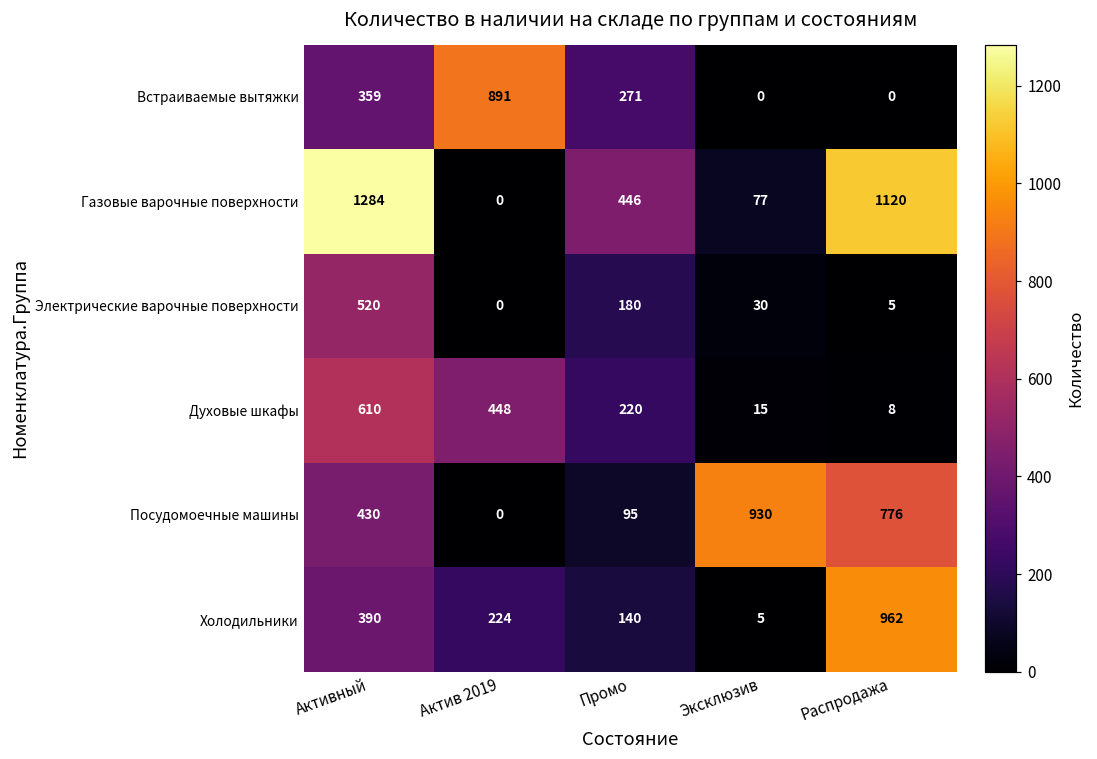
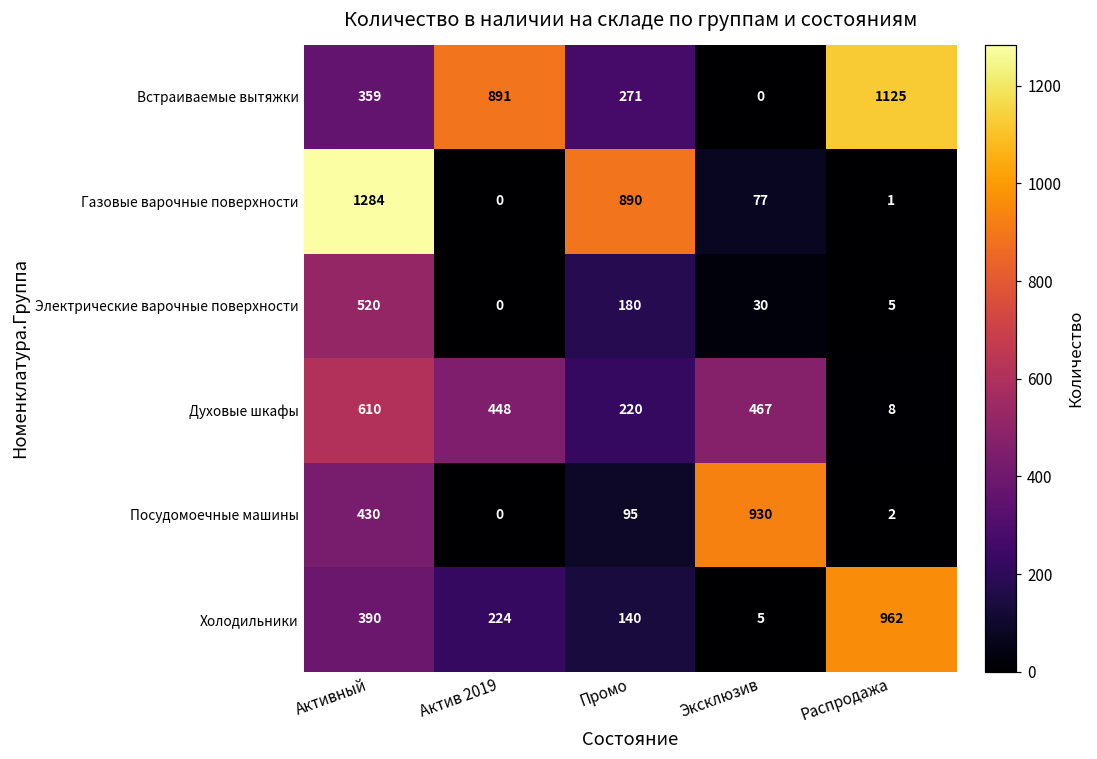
  {
    "Встраиваемые вытяжки": {
      "Активный": 359,
      "Актив 2019": 891,
      "Промо": 271,
      "Эксклюзив": 0,
-     "Распродажа": 0
+     "Распродажа": 1125
    },
    "Газовые варочные поверхности": {
      "Активный": 1284,
      "Актив 2019": 0,
-     "Промо": 446,
+     "Промо": 890,
      "Эксклюзив": 77,
-     "Распродажа": 1120
+     "Распродажа": 1
    },
    "Электрические варочные поверхности": {
      "Активный": 520,
      "Актив 2019": 0,
      "Промо": 180,
      "Эксклюзив": 30,
      "Распродажа": 5
    },
    "Духовые шкафы": {
      "Активный": 610,
      "Актив 2019": 448,
      "Промо": 220,
-     "Эксклюзив": 15,
+     "Эксклюзив": 467,
      "Распродажа": 8
    },
    "Посудомоечные машины": {
      "Активный": 430,
      "Актив 2019": 0,
      "Промо": 95,
      "Эксклюзив": 930,
-     "Распродажа": 776
+     "Распродажа": 2
    },
    "Холодильники": {
      "Активный": 390,
      "Актив 2019": 224,
      "Промо": 140,
      "Эксклюзив": 5,
      "Распродажа": 962
    }
  }
